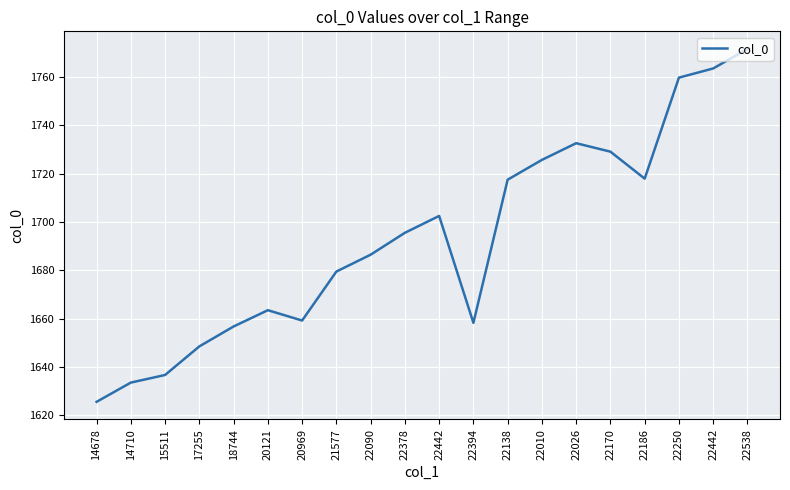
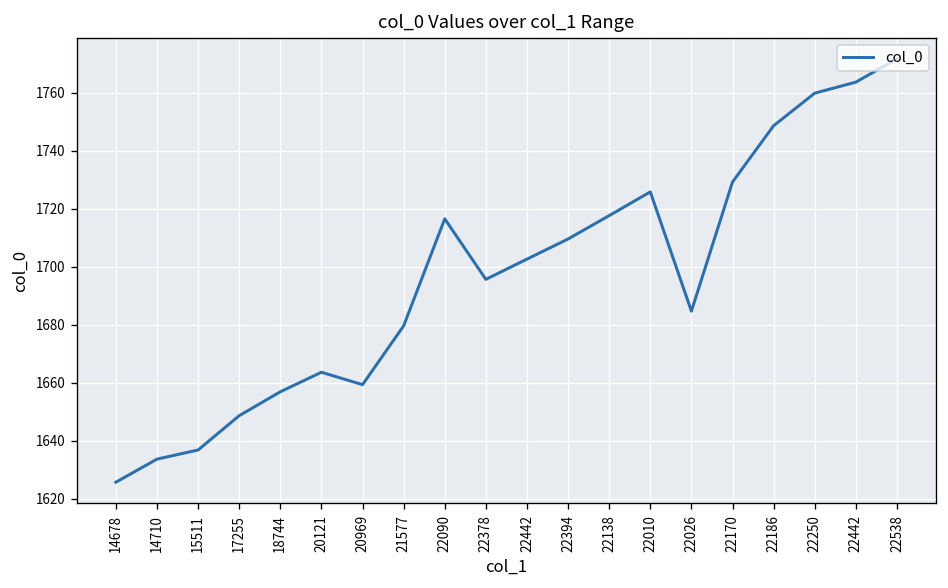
  {
    "14678": 1626,
    "14710": 1634,
    "15511": 1637,
    "17255": 1649,
    "18744": 1657,
    "20121": 1664,
    "20969": 1659,
    "21577": 1680,
-   "22090": 1687,
+   "22090": 1716,
    "22378": 1696,
-   "22394": 1658,
+   "22394": 1710,
    "22138": 1718,
    "22010": 1726,
-   "22026": 1733,
+   "22026": 1685,
    "22170": 1729,
-   "22186": 1718,
+   "22186": 1749,
    "22250": 1760
  }
